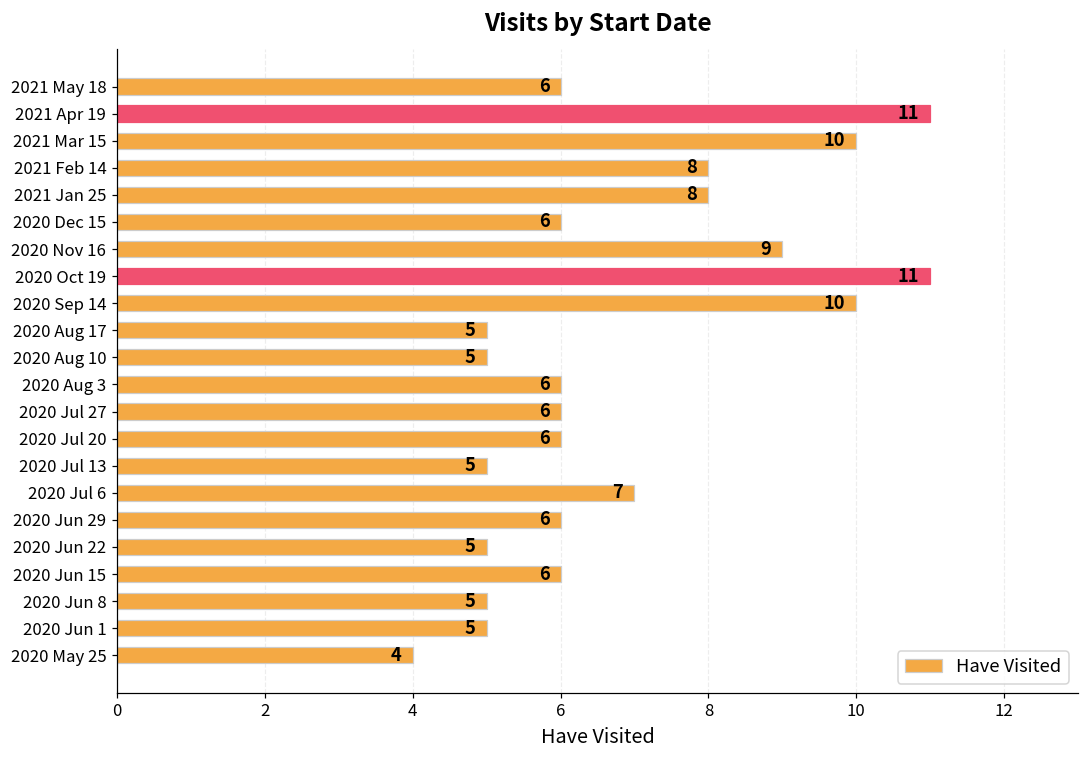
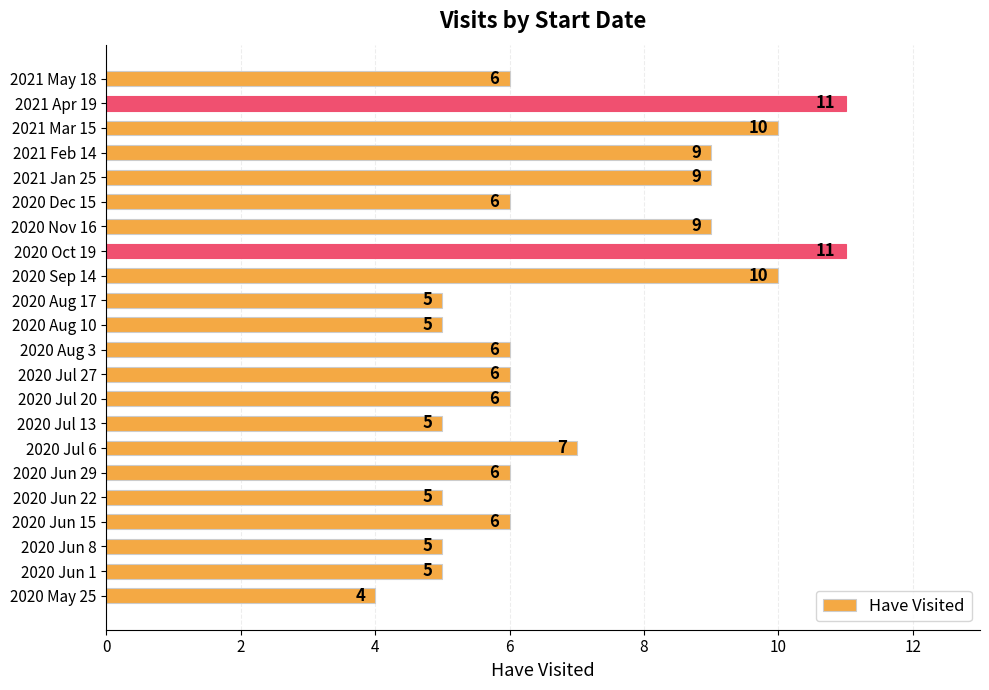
  {
    "2021 May 18": 6,
    "2021 Apr 19": 11,
    "2021 Mar 15": 10,
-   "2021 Feb 14": 8,
-   "2021 Jan 25": 8,
+   "2021 Feb 14": 9,
+   "2021 Jan 25": 9,
    "2020 Dec 15": 6,
    "2020 Nov 16": 9,
    "2020 Oct 19": 11,
    "2020 Sep 14": 10,
    "2020 Aug 17": 5,
    "2020 Aug 10": 5,
    "2020 Aug 3": 6,
    "2020 Jul 27": 6,
    "2020 Jul 20": 6,
    "2020 Jul 13": 5,
    "2020 Jul 6": 7,
    "2020 Jun 29": 6,
    "2020 Jun 22": 5,
    "2020 Jun 15": 6,
    "2020 Jun 8": 5,
    "2020 Jun 1": 5,
    "2020 May 25": 4
  }
